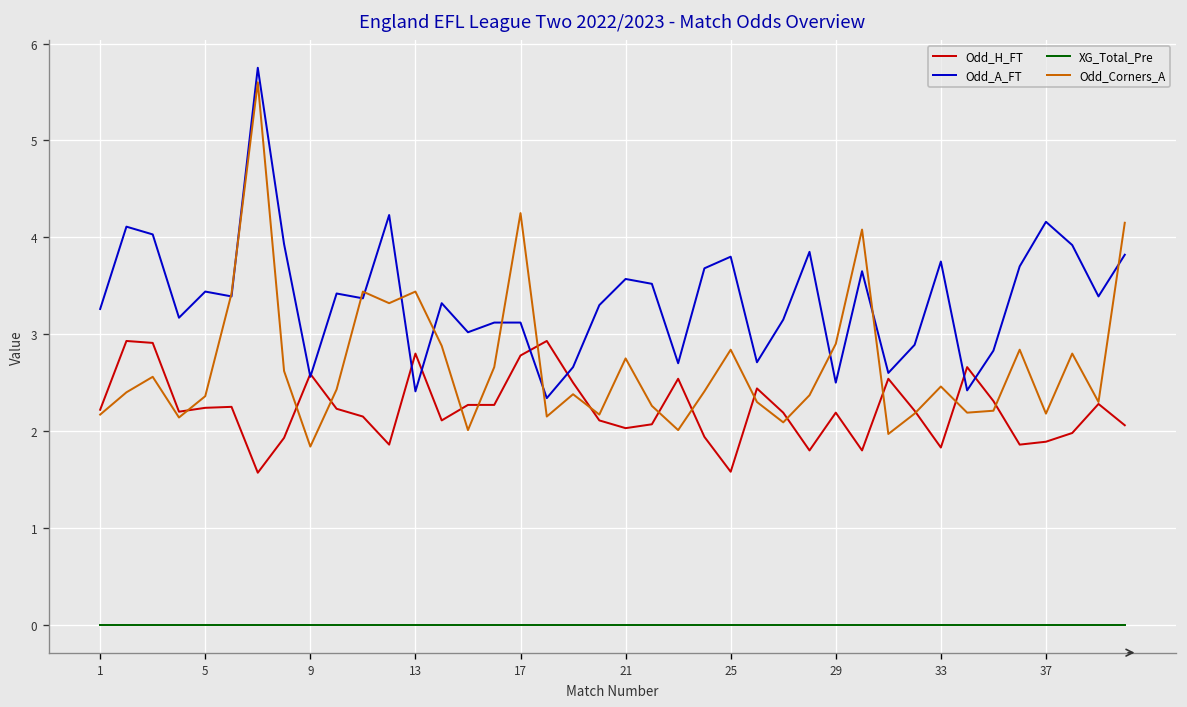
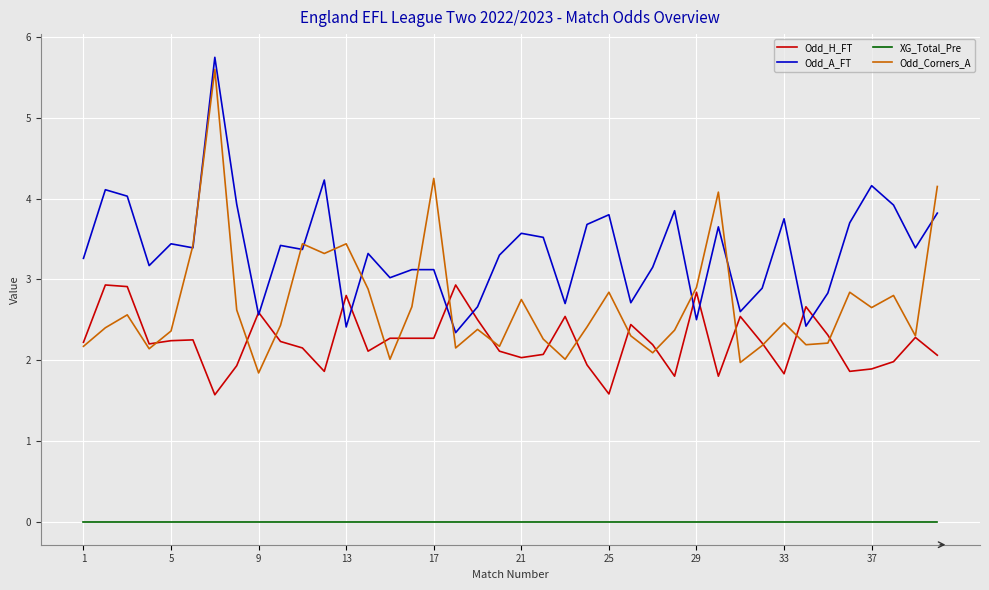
  {
    "Odd_H_FT": {
      "1": 2.2,
      "5": 2.2,
      "13": 2.8,
-     "17": 2.8,
+     "17": 2.3,
      "21": 2.0,
      "25": 1.6,
-     "29": 2.2,
+     "29": 2.8,
      "33": 1.8,
      "37": 1.9
    },
    "Odd_A_FT": {
      "1": 3.3,
      "5": 3.4,
      "13": 2.4,
      "17": 3.1,
      "21": 3.6,
      "25": 3.8,
      "29": 2.5,
      "33": 3.8,
      "37": 4.2
    },
    "XG_Total_Pre": {
      "1": 0.0,
      "5": 0.0,
      "9": 0.0,
      "13": 0.0,
      "17": 0.0,
      "21": 0.0,
      "25": 0.0,
      "29": 0.0,
      "33": 0.0,
      "37": 0.0
    },
    "Odd_Corners_A": {
      "1": 2.2,
      "5": 2.4,
      "9": 1.8,
      "13": 3.4,
      "17": 4.3,
      "21": 2.8,
      "25": 2.8,
      "29": 2.9,
      "33": 2.5,
-     "37": 2.2
+     "37": 2.7
    }
  }
